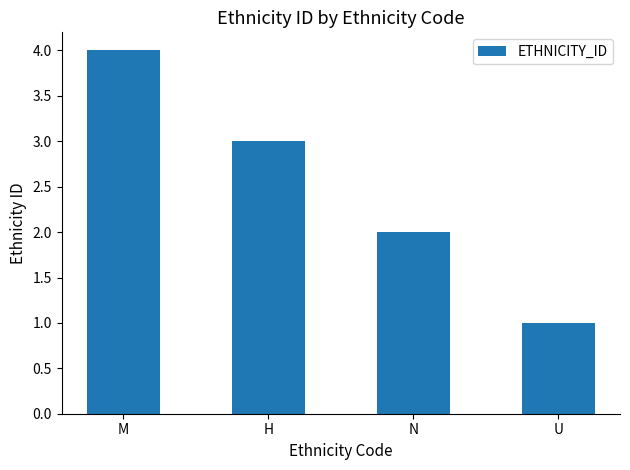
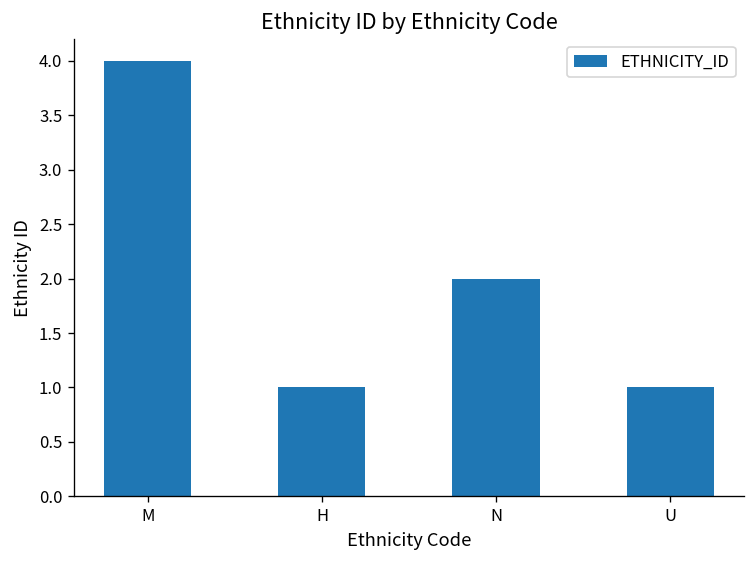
  {
    "M": 4,
-   "H": 3,
+   "H": 1,
    "N": 2,
    "U": 1
  }
